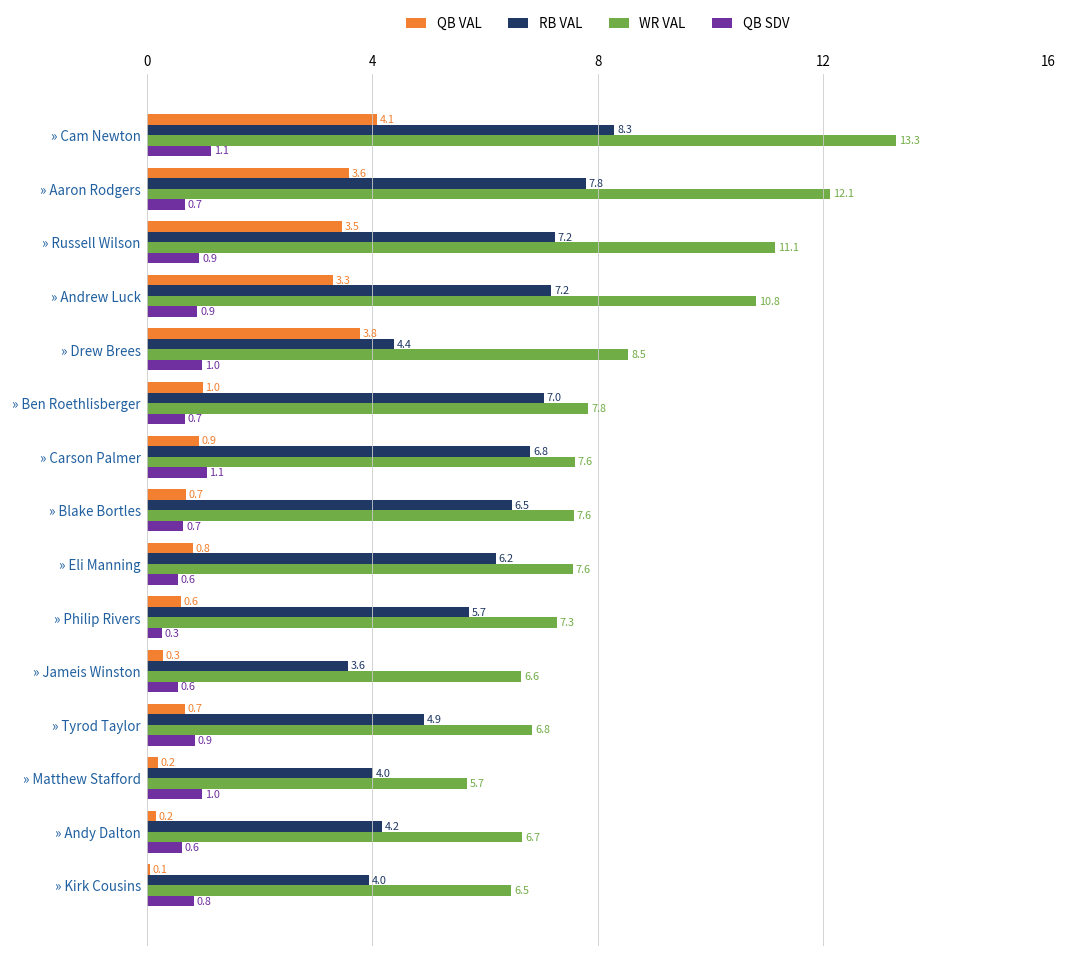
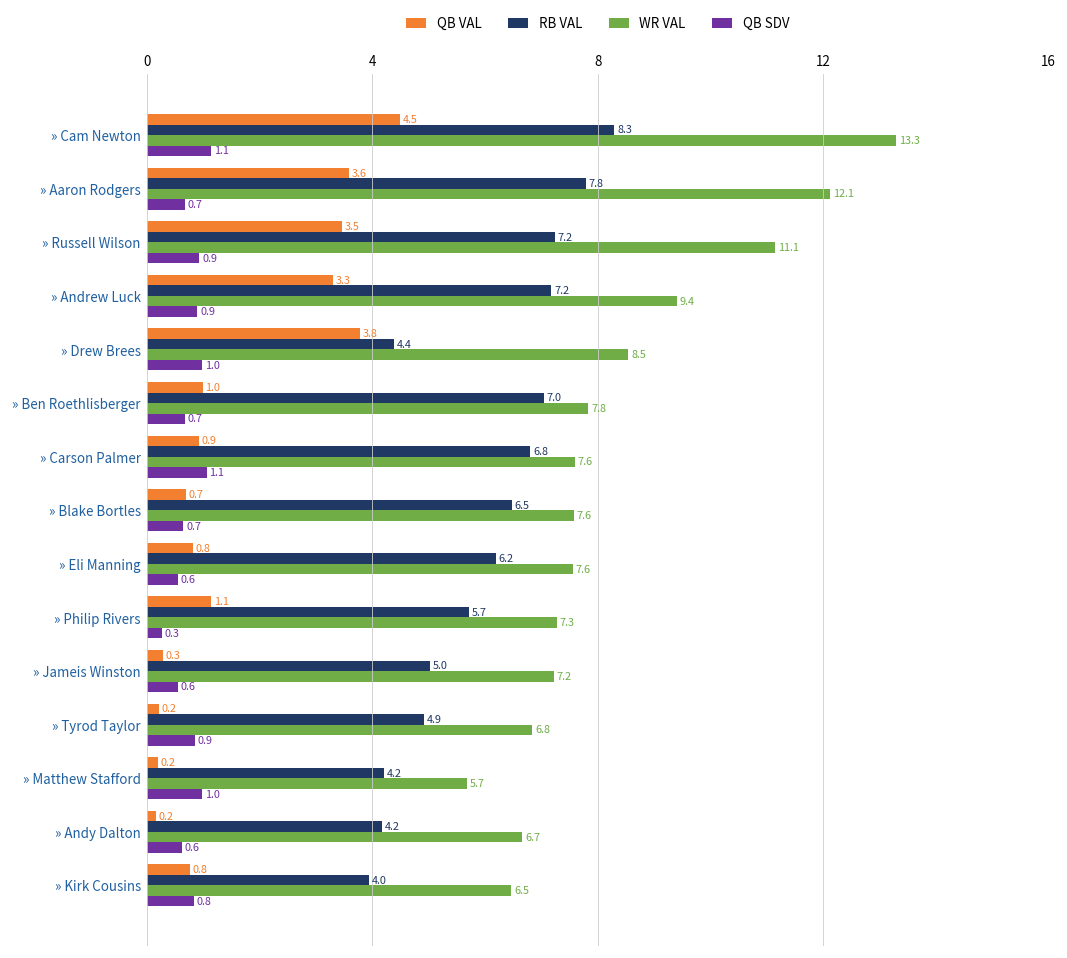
  {
    "QB VAL": {
-     "» Cam Newton": 4.1,
+     "» Cam Newton": 4.5,
      "» Aaron Rodgers": 3.6,
      "» Russell Wilson": 3.5,
      "» Andrew Luck": 3.3,
      "» Drew Brees": 3.8,
      "» Ben Roethlisberger": 1.0,
      "» Carson Palmer": 0.9,
      "» Blake Bortles": 0.7,
      "» Eli Manning": 0.8,
-     "» Philip Rivers": 0.6,
+     "» Philip Rivers": 1.1,
      "» Jameis Winston": 0.3,
-     "» Tyrod Taylor": 0.7,
+     "» Tyrod Taylor": 0.2,
      "» Matthew Stafford": 0.2,
      "» Andy Dalton": 0.2,
-     "» Kirk Cousins": 0.1
+     "» Kirk Cousins": 0.8
    },
    "RB VAL": {
      "» Cam Newton": 8.3,
      "» Aaron Rodgers": 7.8,
      "» Russell Wilson": 7.2,
      "» Andrew Luck": 7.2,
      "» Drew Brees": 4.4,
      "» Ben Roethlisberger": 7.0,
      "» Carson Palmer": 6.8,
      "» Blake Bortles": 6.5,
      "» Eli Manning": 6.2,
      "» Philip Rivers": 5.7,
-     "» Jameis Winston": 3.6,
+     "» Jameis Winston": 5.0,
      "» Tyrod Taylor": 4.9,
-     "» Matthew Stafford": 4.0,
+     "» Matthew Stafford": 4.2,
      "» Andy Dalton": 4.2,
      "» Kirk Cousins": 4.0
    },
    "WR VAL": {
      "» Cam Newton": 13.3,
      "» Aaron Rodgers": 12.1,
      "» Russell Wilson": 11.1,
-     "» Andrew Luck": 10.8,
+     "» Andrew Luck": 9.4,
      "» Drew Brees": 8.5,
      "» Ben Roethlisberger": 7.8,
      "» Carson Palmer": 7.6,
      "» Blake Bortles": 7.6,
      "» Eli Manning": 7.6,
      "» Philip Rivers": 7.3,
-     "» Jameis Winston": 6.6,
+     "» Jameis Winston": 7.2,
      "» Tyrod Taylor": 6.8,
      "» Matthew Stafford": 5.7,
      "» Andy Dalton": 6.7,
      "» Kirk Cousins": 6.5
    },
    "QB SDV": {
      "» Cam Newton": 1.1,
      "» Aaron Rodgers": 0.7,
      "» Russell Wilson": 0.9,
      "» Andrew Luck": 0.9,
      "» Drew Brees": 1.0,
      "» Ben Roethlisberger": 0.7,
      "» Carson Palmer": 1.1,
      "» Blake Bortles": 0.7,
      "» Eli Manning": 0.6,
      "» Philip Rivers": 0.3,
      "» Jameis Winston": 0.6,
      "» Tyrod Taylor": 0.9,
      "» Matthew Stafford": 1.0,
      "» Andy Dalton": 0.6,
      "» Kirk Cousins": 0.8
    }
  }
